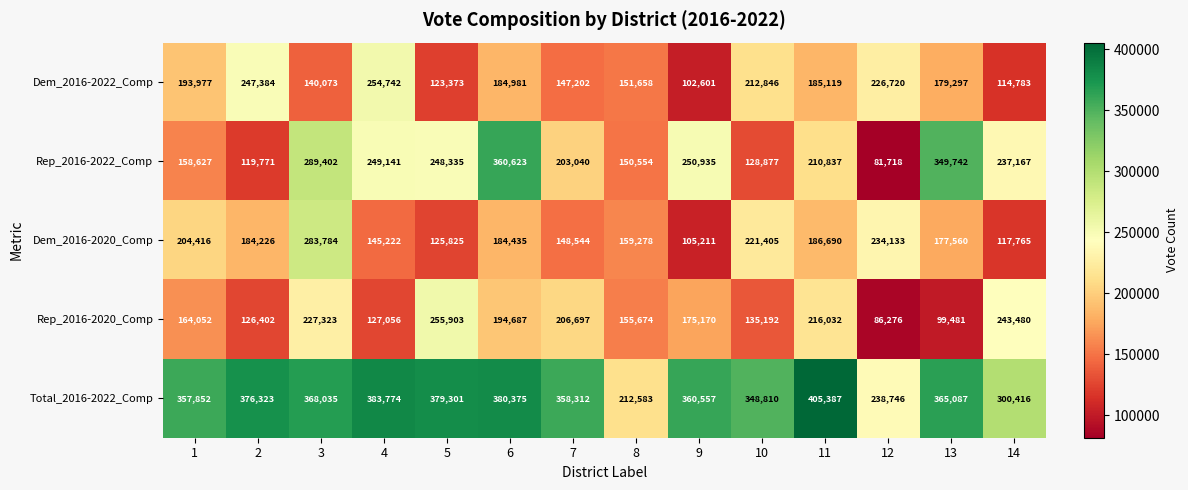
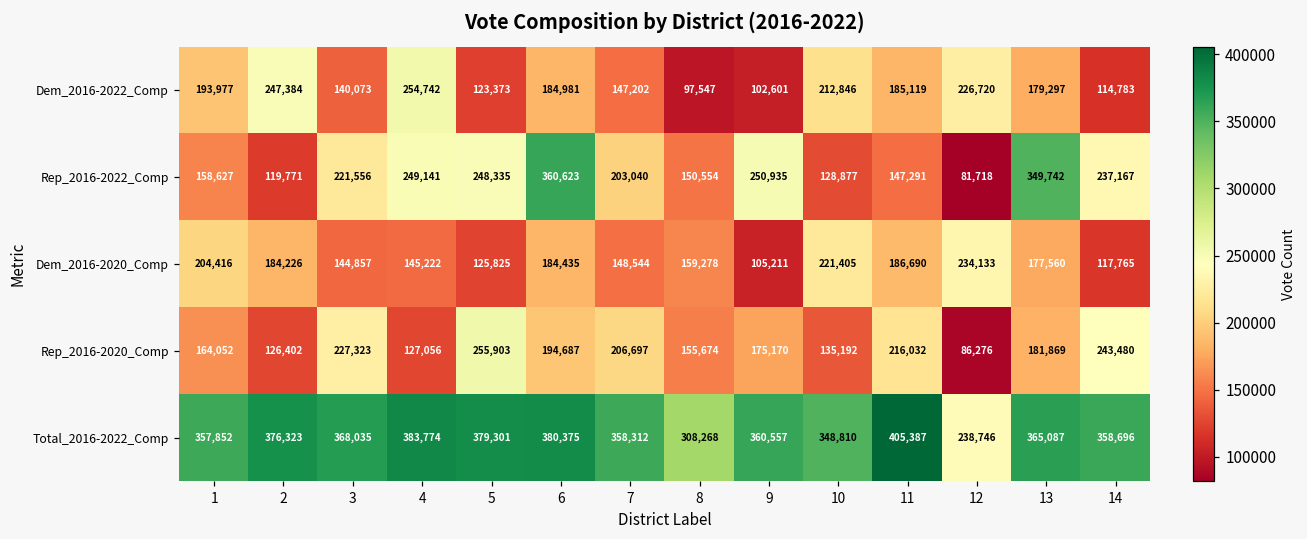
  {
    "Dem_2016-2022_Comp": {
      "1": "193,977",
      "2": "247,384",
      "3": "140,073",
      "4": "254,742",
      "5": "123,373",
      "6": "184,981",
      "7": "147,202",
-     "8": "151,658",
+     "8": "97,547",
      "9": "102,601",
      "10": "212,846",
      "11": "185,119",
      "12": "226,720",
      "13": "179,297",
      "14": "114,783"
    },
    "Rep_2016-2022_Comp": {
      "1": "158,627",
      "2": "119,771",
-     "3": "289,402",
+     "3": "221,556",
      "4": "249,141",
      "5": "248,335",
      "6": "360,623",
      "7": "203,040",
      "8": "150,554",
      "9": "250,935",
      "10": "128,877",
-     "11": "210,837",
+     "11": "147,291",
      "12": "81,718",
      "13": "349,742",
      "14": "237,167"
    },
    "Dem_2016-2020_Comp": {
      "1": "204,416",
      "2": "184,226",
-     "3": "283,784",
+     "3": "144,857",
      "4": "145,222",
      "5": "125,825",
      "6": "184,435",
      "7": "148,544",
      "8": "159,278",
      "9": "105,211",
      "10": "221,405",
      "11": "186,690",
      "12": "234,133",
      "13": "177,560",
      "14": "117,765"
    },
    "Rep_2016-2020_Comp": {
      "1": "164,052",
      "2": "126,402",
      "3": "227,323",
      "4": "127,056",
      "5": "255,903",
      "6": "194,687",
      "7": "206,697",
      "8": "155,674",
      "9": "175,170",
      "10": "135,192",
      "11": "216,032",
      "12": "86,276",
-     "13": "99,481",
+     "13": "181,869",
      "14": "243,480"
    },
    "Total_2016-2022_Comp": {
      "1": "357,852",
      "2": "376,323",
      "3": "368,035",
      "4": "383,774",
      "5": "379,301",
      "6": "380,375",
      "7": "358,312",
-     "8": "212,583",
+     "8": "308,268",
      "9": "360,557",
      "10": "348,810",
      "11": "405,387",
      "12": "238,746",
      "13": "365,087",
-     "14": "300,416"
+     "14": "358,696"
    }
  }
